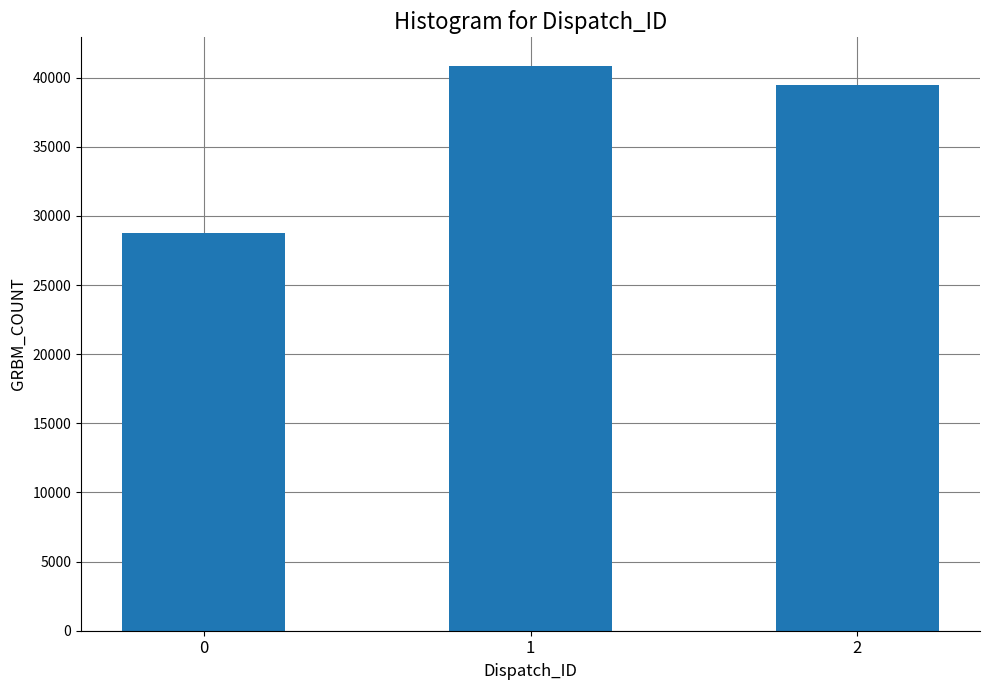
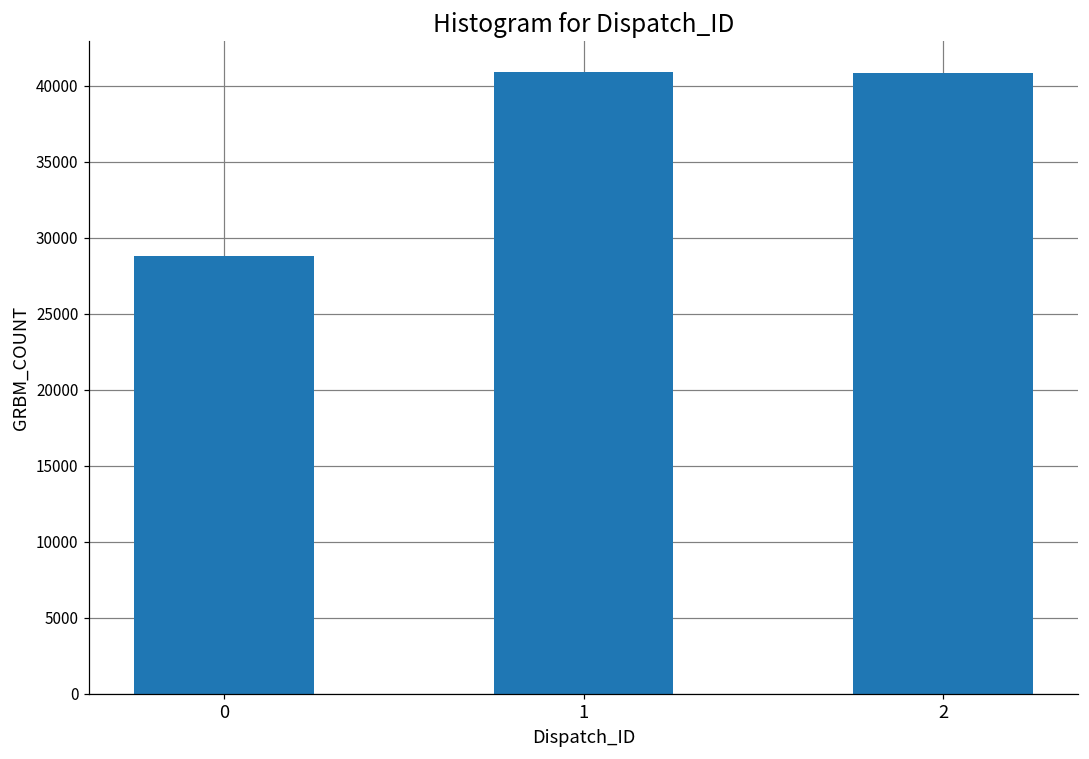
  {
    "0": 28800,
    "1": 40900,
-   "2": 39500
+   "2": 40800
  }
